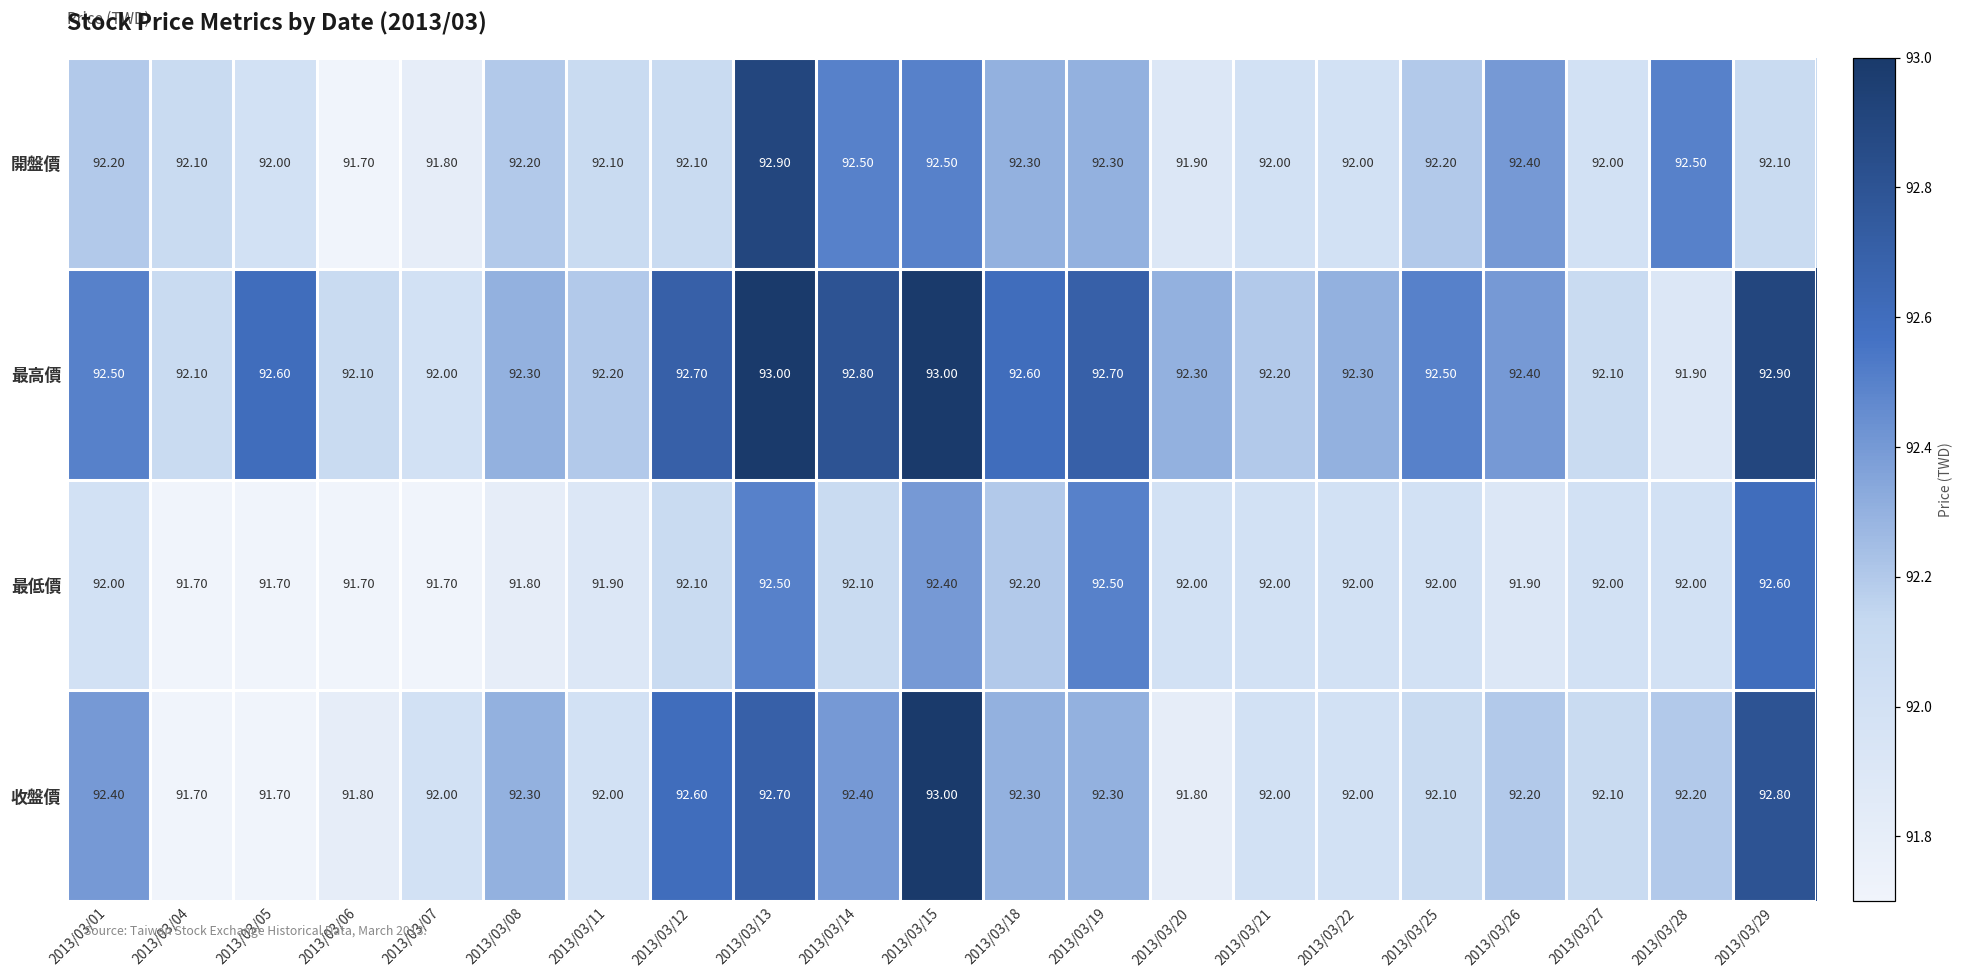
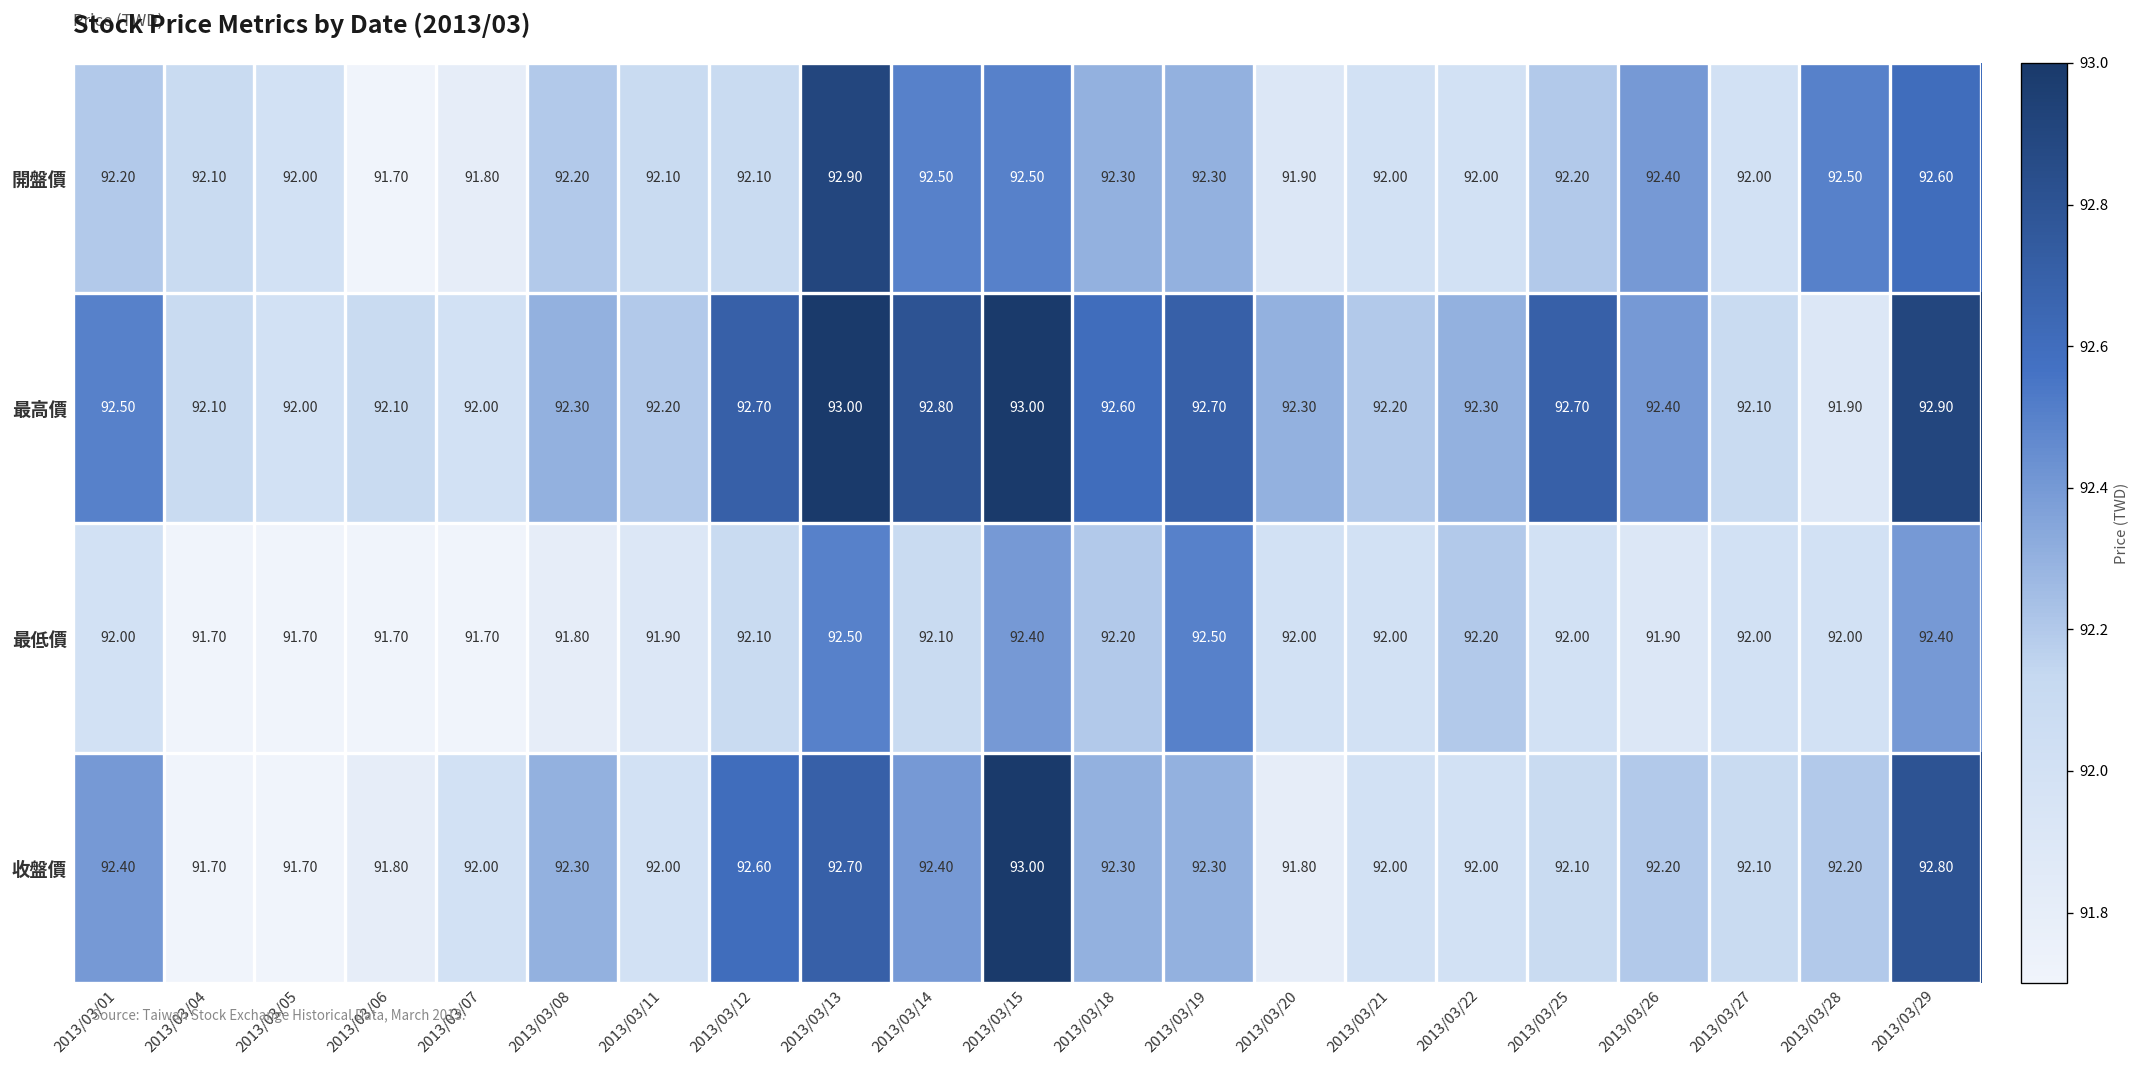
  {
    "開盤價": {
      "2013/03/01": 92.20,
      "2013/03/04": 92.10,
      "2013/03/05": 92.00,
      "2013/03/06": 91.70,
      "2013/03/07": 91.80,
      "2013/03/08": 92.20,
      "2013/03/11": 92.10,
      "2013/03/12": 92.10,
      "2013/03/13": 92.90,
      "2013/03/14": 92.50,
      "2013/03/15": 92.50,
      "2013/03/18": 92.30,
      "2013/03/19": 92.30,
      "2013/03/20": 91.90,
      "2013/03/21": 92.00,
      "2013/03/22": 92.00,
      "2013/03/25": 92.20,
      "2013/03/26": 92.40,
      "2013/03/27": 92.00,
      "2013/03/28": 92.50,
-     "2013/03/29": 92.10
+     "2013/03/29": 92.60
    },
    "最高價": {
      "2013/03/01": 92.50,
      "2013/03/04": 92.10,
-     "2013/03/05": 92.60,
+     "2013/03/05": 92.00,
      "2013/03/06": 92.10,
      "2013/03/07": 92.00,
      "2013/03/08": 92.30,
      "2013/03/11": 92.20,
      "2013/03/12": 92.70,
      "2013/03/13": 93.00,
      "2013/03/14": 92.80,
      "2013/03/15": 93.00,
      "2013/03/18": 92.60,
      "2013/03/19": 92.70,
      "2013/03/20": 92.30,
      "2013/03/21": 92.20,
      "2013/03/22": 92.30,
-     "2013/03/25": 92.50,
+     "2013/03/25": 92.70,
      "2013/03/26": 92.40,
      "2013/03/27": 92.10,
      "2013/03/28": 91.90,
      "2013/03/29": 92.90
    },
    "最低價": {
      "2013/03/01": 92.00,
      "2013/03/04": 91.70,
      "2013/03/05": 91.70,
      "2013/03/06": 91.70,
      "2013/03/07": 91.70,
      "2013/03/08": 91.80,
      "2013/03/11": 91.90,
      "2013/03/12": 92.10,
      "2013/03/13": 92.50,
      "2013/03/14": 92.10,
      "2013/03/15": 92.40,
      "2013/03/18": 92.20,
      "2013/03/19": 92.50,
      "2013/03/20": 92.00,
      "2013/03/21": 92.00,
-     "2013/03/22": 92.00,
+     "2013/03/22": 92.20,
      "2013/03/25": 92.00,
      "2013/03/26": 91.90,
      "2013/03/27": 92.00,
      "2013/03/28": 92.00,
-     "2013/03/29": 92.60
+     "2013/03/29": 92.40
    },
    "收盤價": {
      "2013/03/01": 92.40,
      "2013/03/04": 91.70,
      "2013/03/05": 91.70,
      "2013/03/06": 91.80,
      "2013/03/07": 92.00,
      "2013/03/08": 92.30,
      "2013/03/11": 92.00,
      "2013/03/12": 92.60,
      "2013/03/13": 92.70,
      "2013/03/14": 92.40,
      "2013/03/15": 93.00,
      "2013/03/18": 92.30,
      "2013/03/19": 92.30,
      "2013/03/20": 91.80,
      "2013/03/21": 92.00,
      "2013/03/22": 92.00,
      "2013/03/25": 92.10,
      "2013/03/26": 92.20,
      "2013/03/27": 92.10,
      "2013/03/28": 92.20,
      "2013/03/29": 92.80
    }
  }
